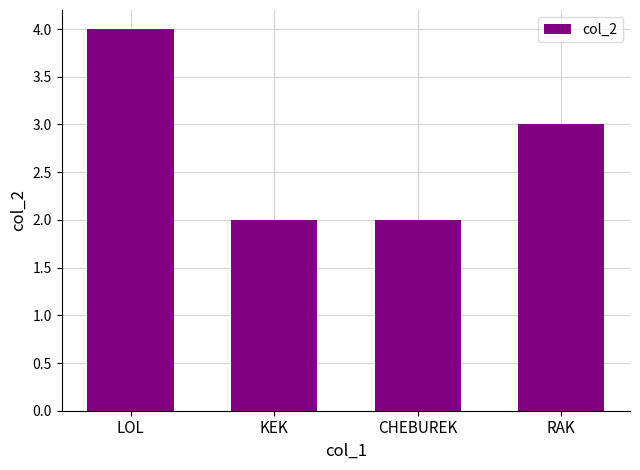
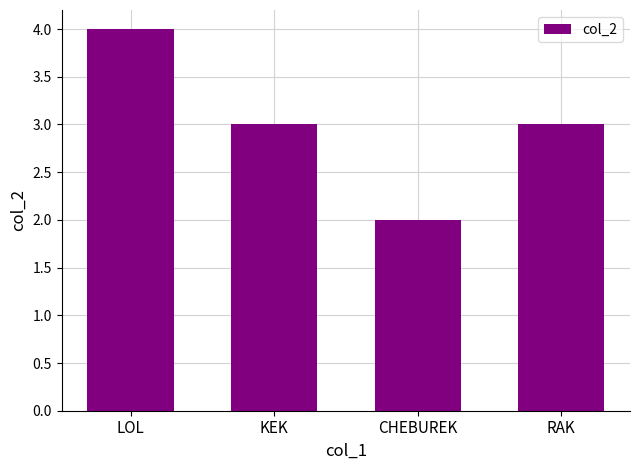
  {
    "LOL": 4,
-   "KEK": 2,
+   "KEK": 3,
    "CHEBUREK": 2,
    "RAK": 3
  }
